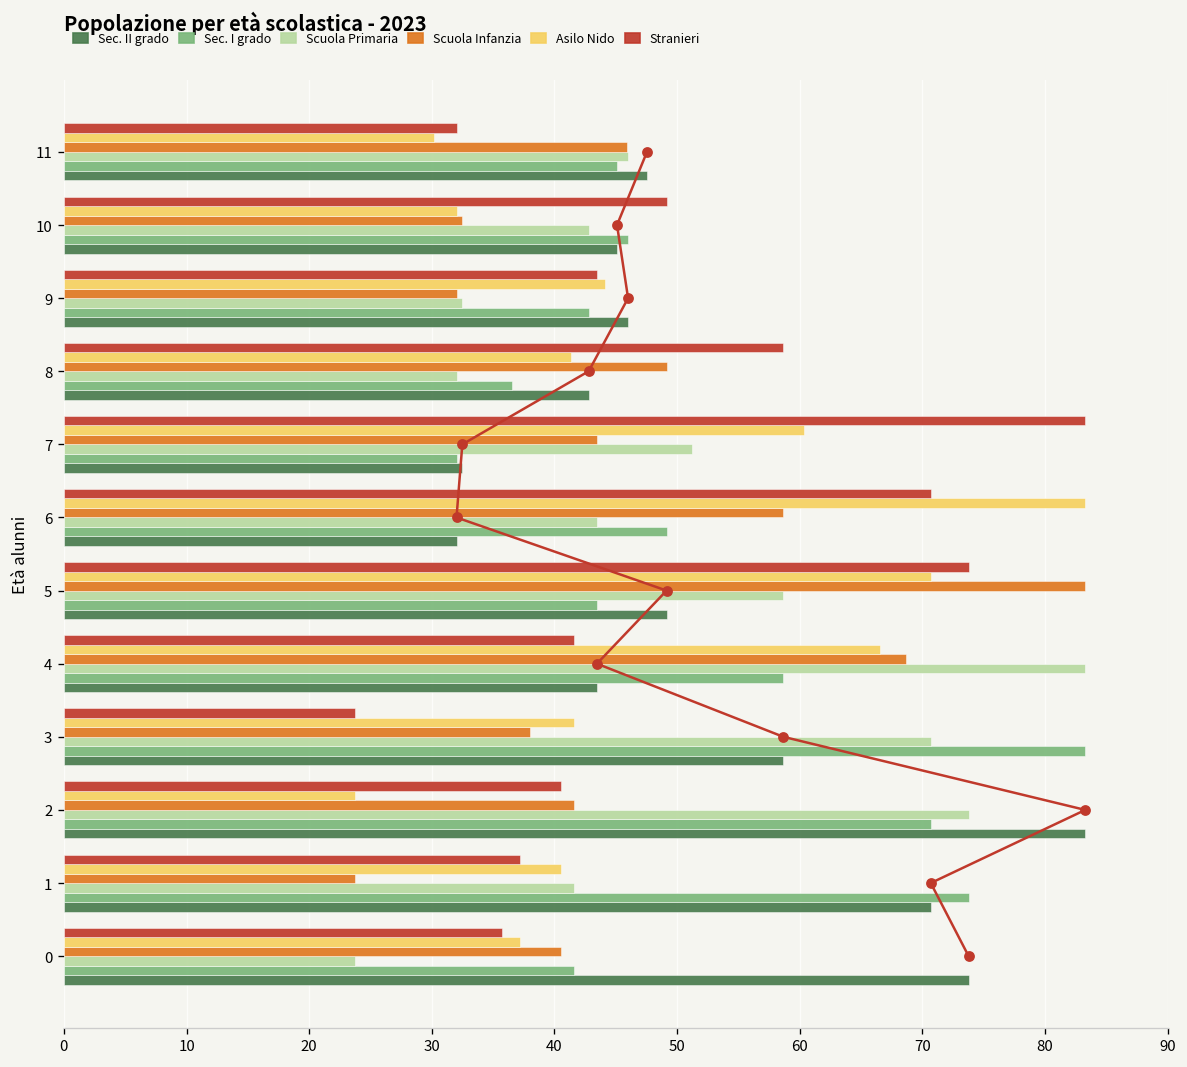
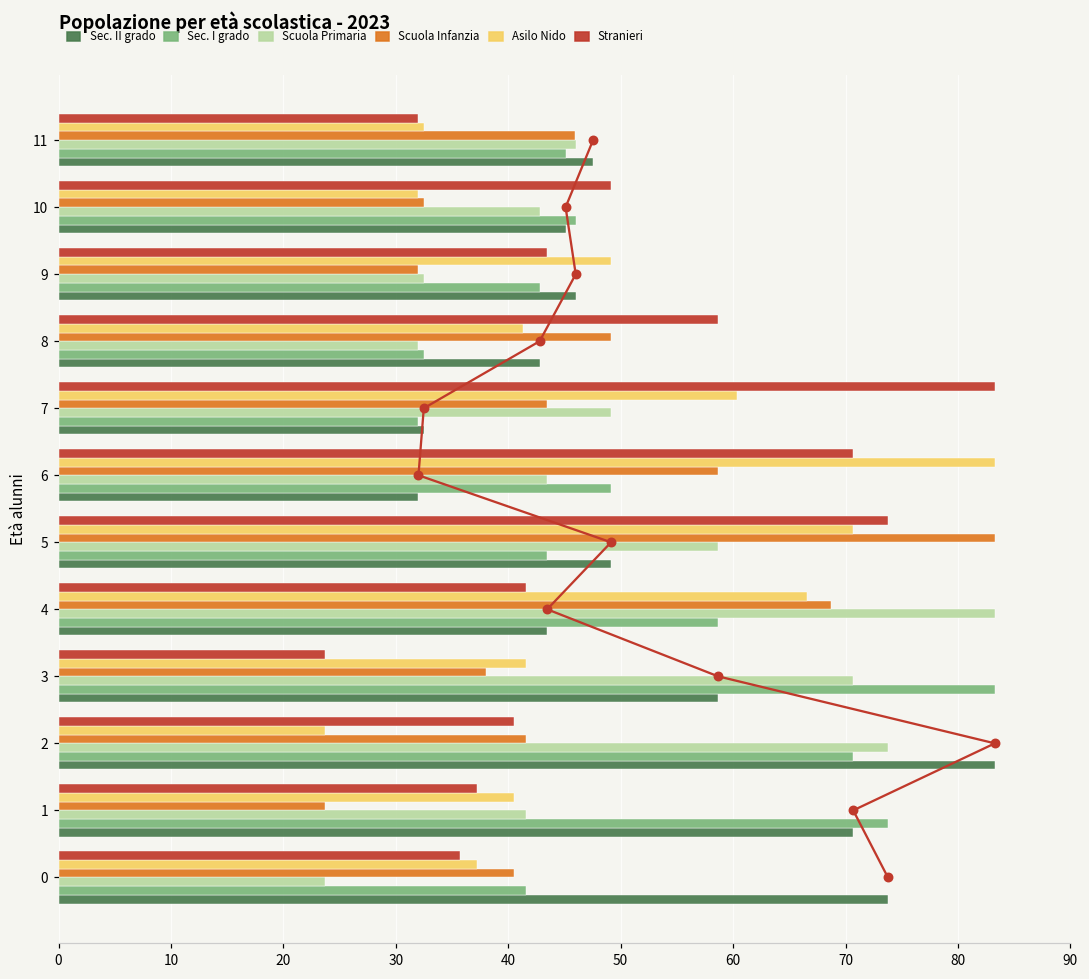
  {
    "Sec. II grado": {
      "11": 47.5,
      "10": 45.1,
      "9": 46.0,
      "8": 42.8,
      "7": 32.5,
      "6": 32.0,
      "5": 49.1,
      "4": 43.5,
      "3": 58.7,
      "2": 83.3,
      "1": 70.7,
      "0": 73.8
    },
    "Sec. I grado": {
      "11": 45.1,
      "10": 46.0,
      "9": 42.8,
-     "8": 36.5,
+     "8": 32.5,
      "7": 32.0,
      "6": 49.1,
      "5": 43.5,
      "4": 58.7,
      "3": 83.3,
      "2": 70.7,
      "1": 73.8,
      "0": 41.6
    },
    "Scuola Primaria": {
      "11": 46.0,
      "10": 42.8,
      "9": 32.5,
      "8": 32.0,
-     "7": 51.2,
+     "7": 49.1,
      "6": 43.5,
      "5": 58.7,
      "4": 83.3,
      "3": 70.7,
      "2": 73.8,
      "1": 41.6,
      "0": 23.7
    },
    "Scuola Infanzia": {
      "11": 45.9,
      "10": 32.5,
      "9": 32.0,
      "8": 49.1,
      "7": 43.5,
      "6": 58.7,
      "5": 83.3,
      "4": 68.7,
      "3": 38.0,
      "2": 41.6,
      "1": 23.7,
      "0": 40.5
    },
    "Asilo Nido": {
-     "11": 30.2,
+     "11": 32.5,
      "10": 32.0,
-     "9": 44.1,
+     "9": 49.1,
      "8": 41.3,
      "7": 60.3,
      "6": 83.3,
      "5": 70.7,
      "4": 66.6,
      "3": 41.6,
      "2": 23.7,
      "1": 40.5,
      "0": 37.2
    }
  }
